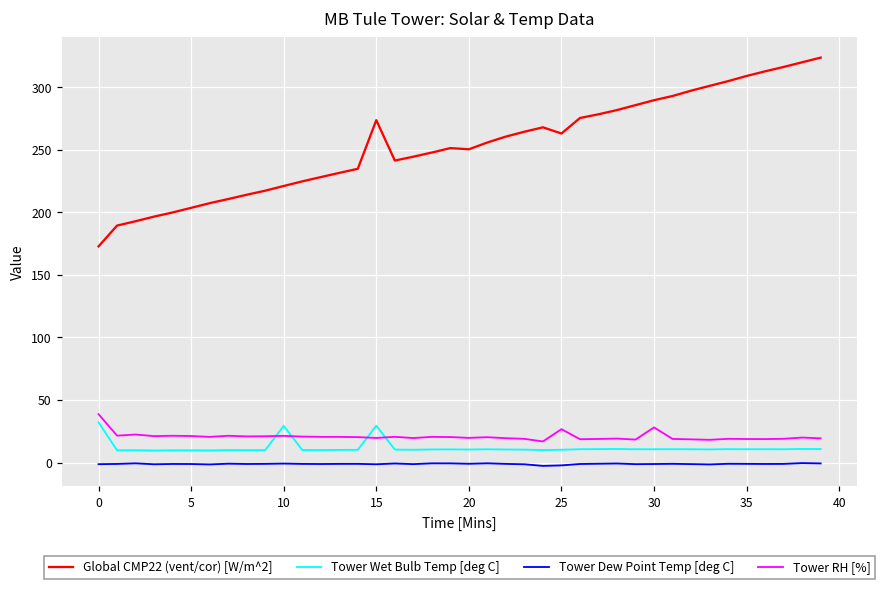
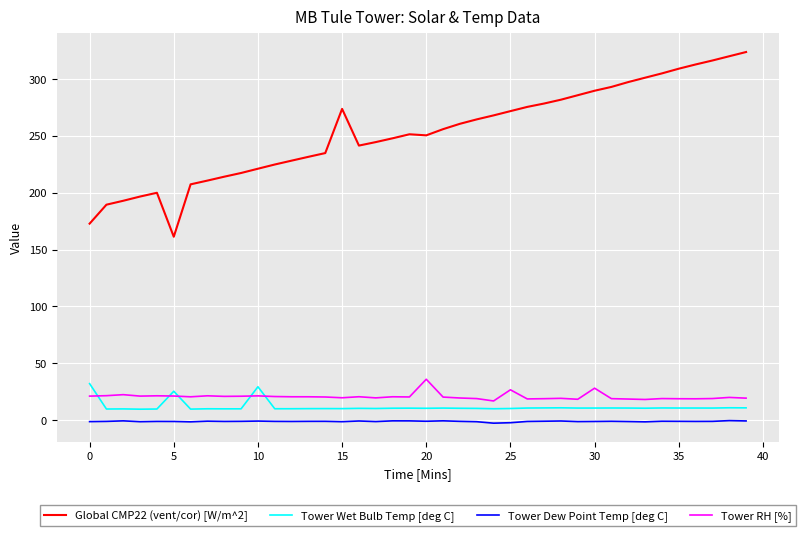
  {
    "Global CMP22 (vent/cor) [W/m^2]": {
      "0": 173,
-     "5": 204,
+     "5": 161,
      "10": 221,
      "15": 274,
      "20": 250,
-     "25": 263,
+     "25": 272,
      "30": 290,
      "35": 309
    },
    "Tower Wet Bulb Temp [deg C]": {
      "0": 32,
-     "5": 10,
+     "5": 25,
      "10": 29,
-     "15": 29,
+     "15": 10,
      "20": 10,
      "25": 10,
      "30": 11,
      "35": 11
    },
    "Tower Dew Point Temp [deg C]": {
      "0": -1,
      "5": -1,
      "10": -1,
      "15": -1,
      "20": -1,
      "25": -2,
      "30": -1,
      "35": -1
    },
    "Tower RH [%]": {
-     "0": 39,
+     "0": 21,
      "5": 21,
      "10": 21,
      "15": 20,
-     "20": 20,
+     "20": 36,
      "25": 27,
      "30": 28,
      "35": 19
    }
  }
